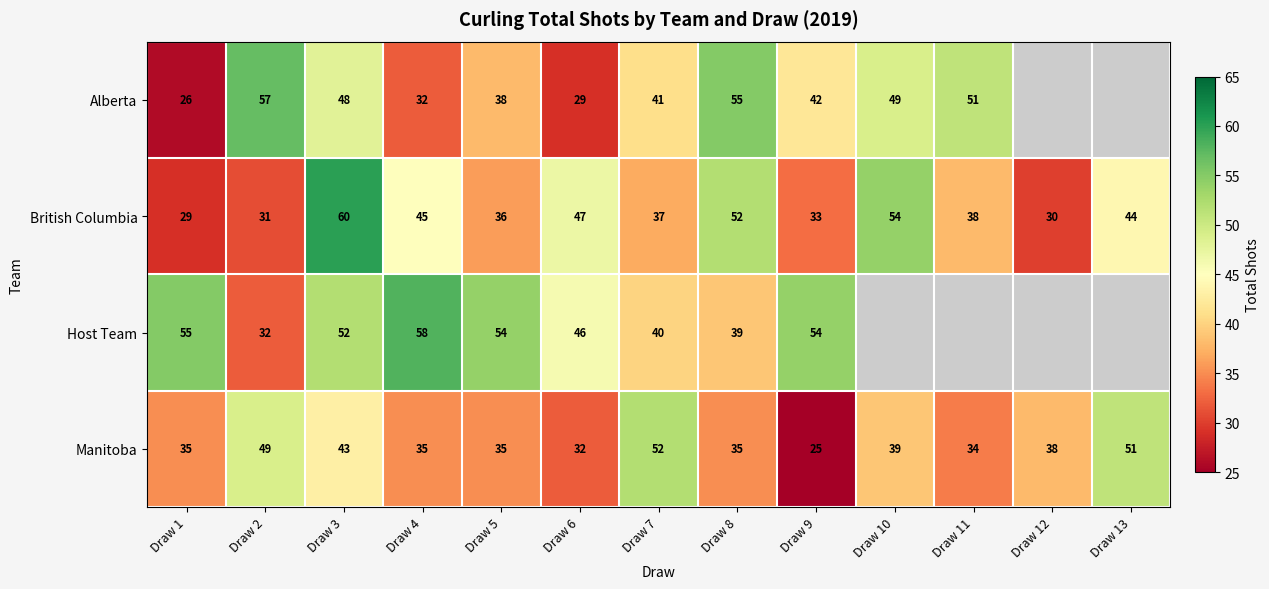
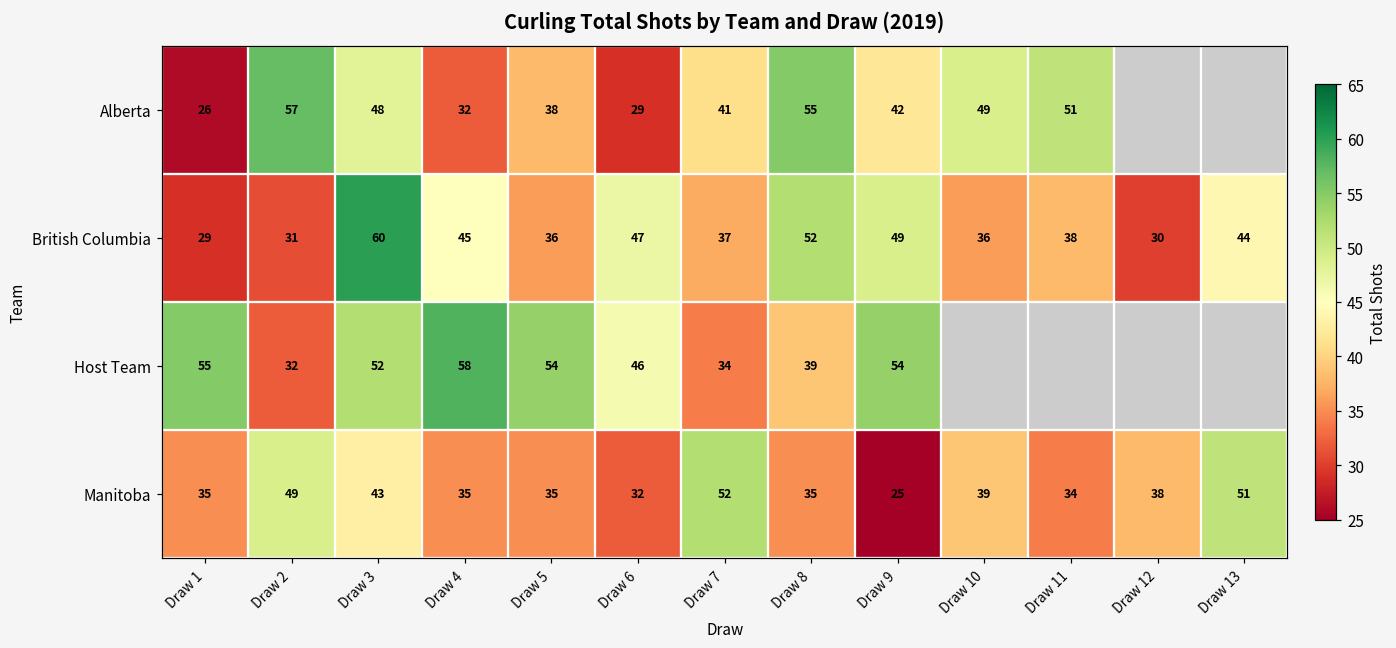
  {
    "Alberta": {
      "Draw 1": 26,
      "Draw 2": 57,
      "Draw 3": 48,
      "Draw 4": 32,
      "Draw 5": 38,
      "Draw 6": 29,
      "Draw 7": 41,
      "Draw 8": 55,
      "Draw 9": 42,
      "Draw 10": 49,
      "Draw 11": 51
    },
    "British Columbia": {
      "Draw 1": 29,
      "Draw 2": 31,
      "Draw 3": 60,
      "Draw 4": 45,
      "Draw 5": 36,
      "Draw 6": 47,
      "Draw 7": 37,
      "Draw 8": 52,
-     "Draw 9": 33,
-     "Draw 10": 54,
+     "Draw 9": 49,
+     "Draw 10": 36,
      "Draw 11": 38,
      "Draw 12": 30,
      "Draw 13": 44
    },
    "Host Team": {
      "Draw 1": 55,
      "Draw 2": 32,
      "Draw 3": 52,
      "Draw 4": 58,
      "Draw 5": 54,
      "Draw 6": 46,
-     "Draw 7": 40,
+     "Draw 7": 34,
      "Draw 8": 39,
      "Draw 9": 54
    },
    "Manitoba": {
      "Draw 1": 35,
      "Draw 2": 49,
      "Draw 3": 43,
      "Draw 4": 35,
      "Draw 5": 35,
      "Draw 6": 32,
      "Draw 7": 52,
      "Draw 8": 35,
      "Draw 9": 25,
      "Draw 10": 39,
      "Draw 11": 34,
      "Draw 12": 38,
      "Draw 13": 51
    }
  }
